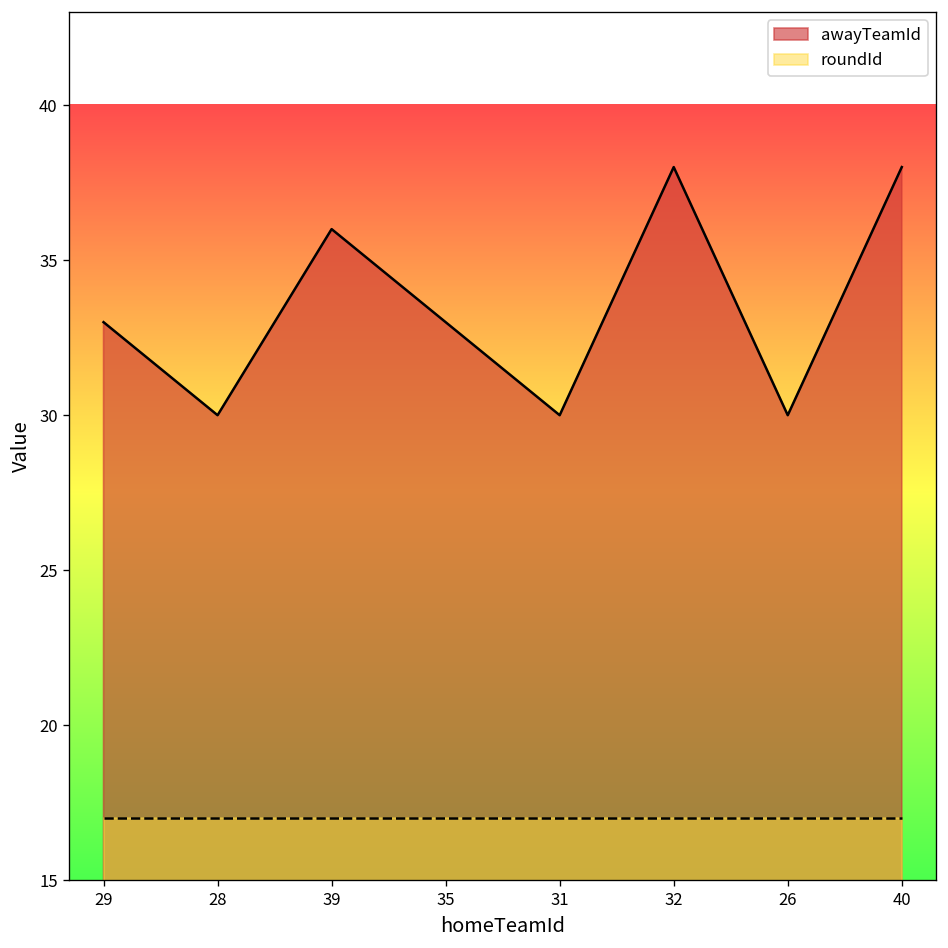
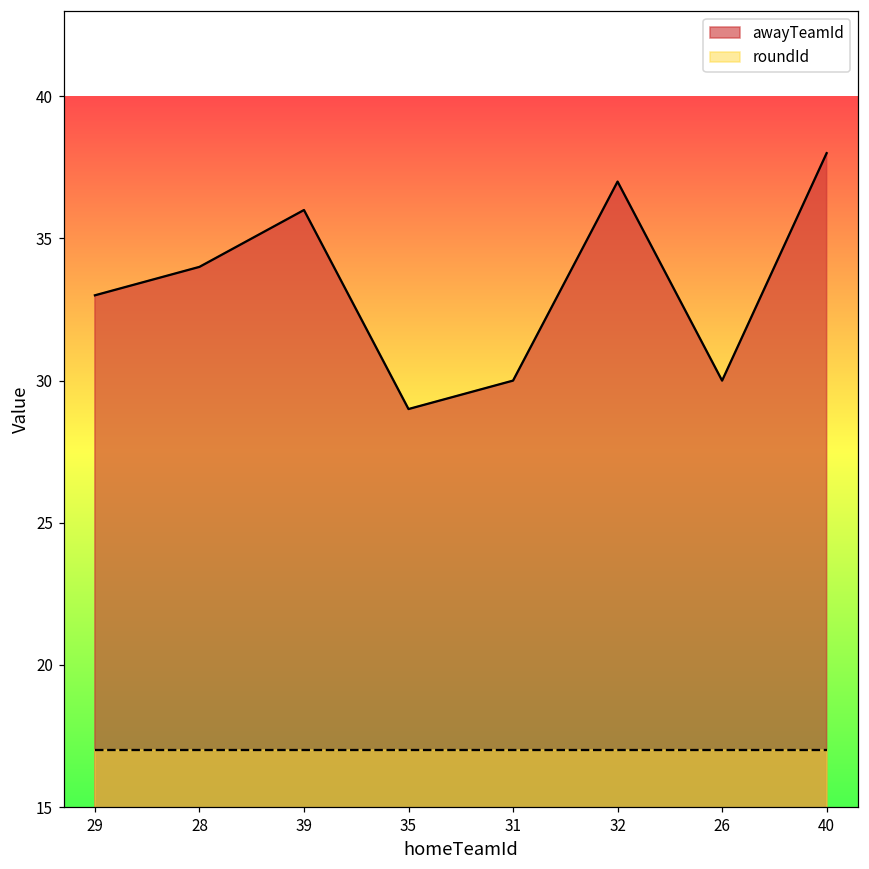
  {
    "awayTeamId": {
      "29": 33,
-     "28": 30,
+     "28": 34,
      "39": 36,
-     "35": 33,
+     "35": 29,
      "31": 30,
-     "32": 38,
+     "32": 37,
      "26": 30,
      "40": 38
    },
    "roundId": {
      "29": 17,
      "28": 17,
      "39": 17,
      "35": 17,
      "31": 17,
      "32": 17,
      "26": 17,
      "40": 17
    }
  }
